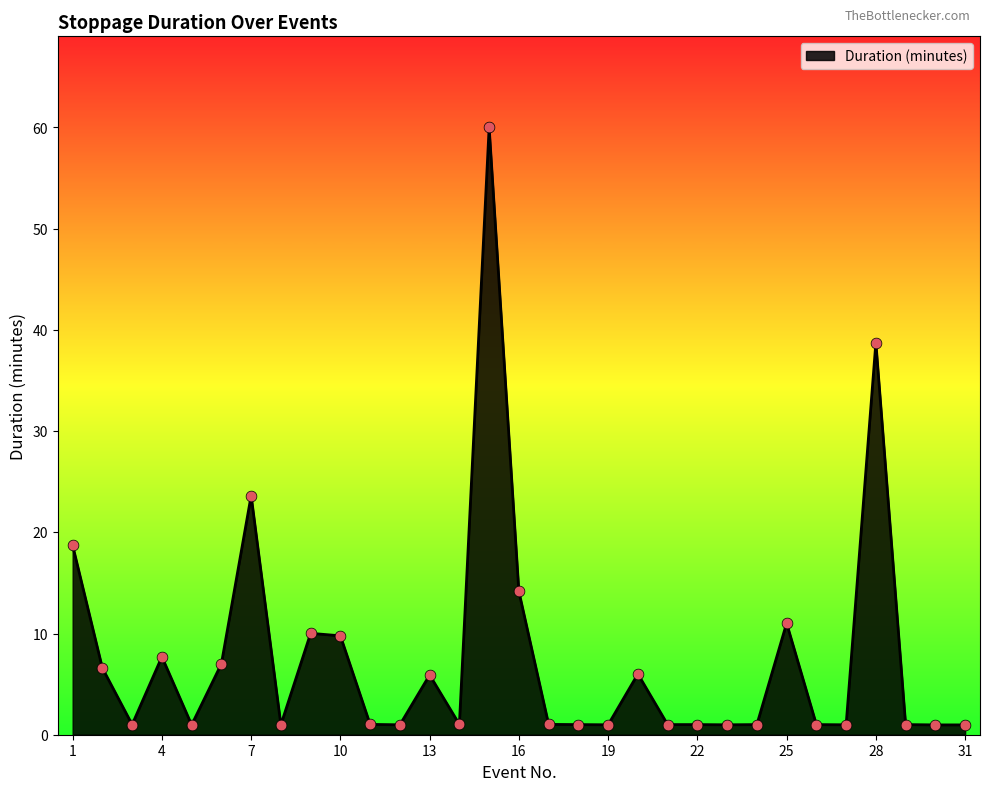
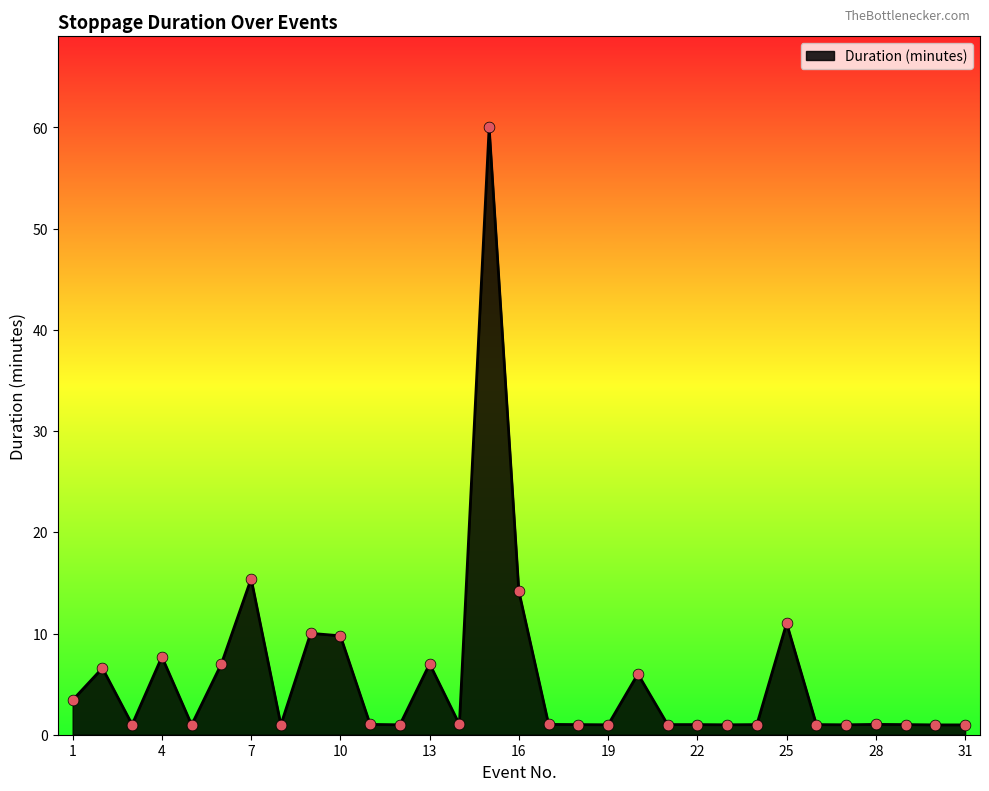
  {
-   "1": 18.7,
+   "1": 3.4,
    "4": 7.7,
-   "7": 23.6,
+   "7": 15.4,
    "10": 9.8,
-   "13": 5.9,
+   "13": 7.0,
    "16": 14.2,
    "19": 1.0,
    "22": 1.0,
    "25": 11.0,
-   "28": 38.7,
+   "28": 1.0,
    "31": 1.0
  }
